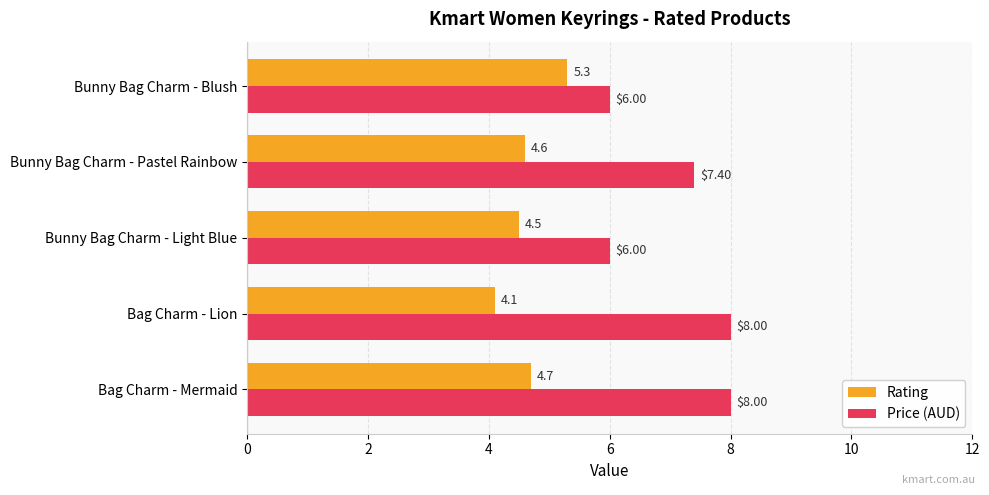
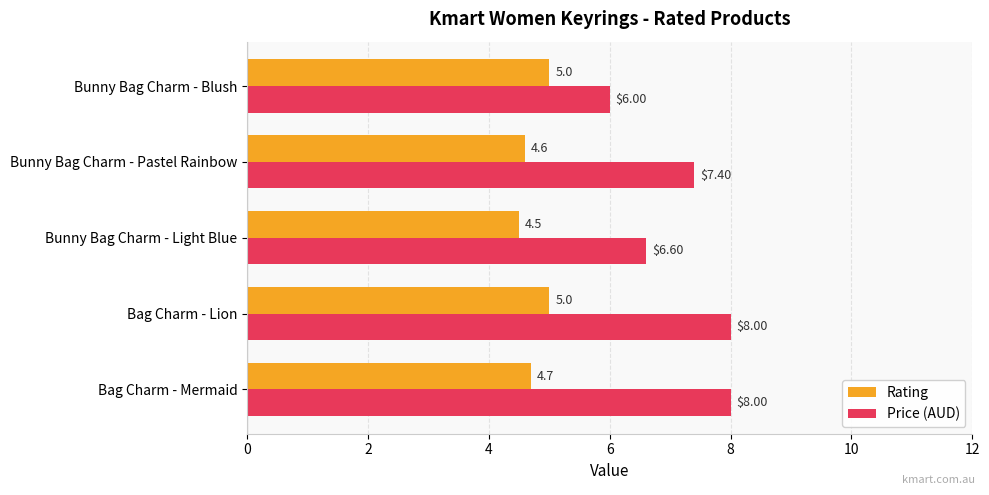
  {
    "Rating": {
-     "Bunny Bag Charm - Blush": "5.3",
+     "Bunny Bag Charm - Blush": "5.0",
      "Bunny Bag Charm - Pastel Rainbow": "4.6",
      "Bunny Bag Charm - Light Blue": "4.5",
-     "Bag Charm - Lion": "4.1",
+     "Bag Charm - Lion": "5.0",
      "Bag Charm - Mermaid": "4.7"
    },
    "Price (AUD)": {
      "Bunny Bag Charm - Blush": "$6.00",
      "Bunny Bag Charm - Pastel Rainbow": "$7.40",
-     "Bunny Bag Charm - Light Blue": "$6.00",
+     "Bunny Bag Charm - Light Blue": "$6.60",
      "Bag Charm - Lion": "$8.00",
      "Bag Charm - Mermaid": "$8.00"
    }
  }
